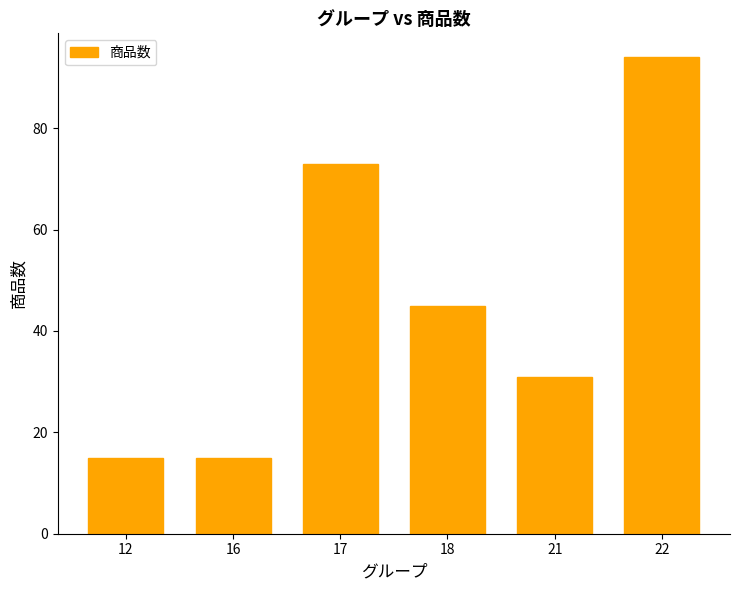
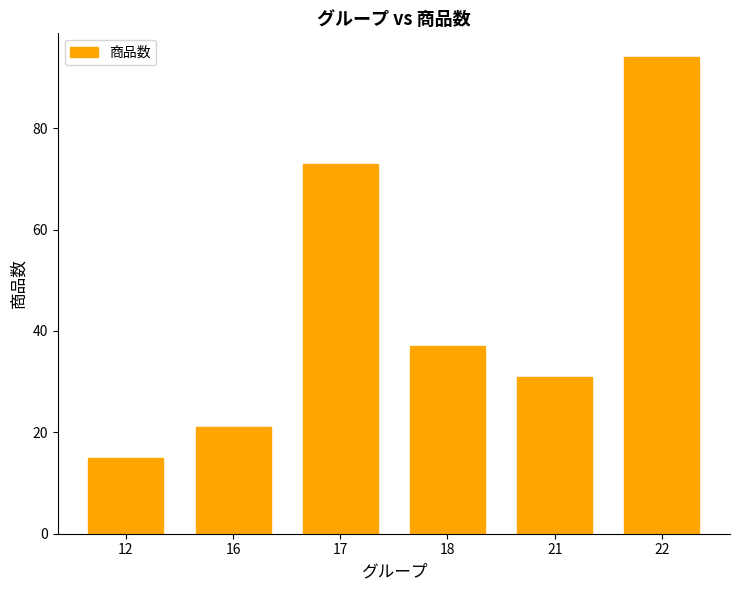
  {
    "12": 15,
-   "16": 15,
+   "16": 21,
    "17": 73,
-   "18": 45,
+   "18": 37,
    "21": 31,
    "22": 94
  }
